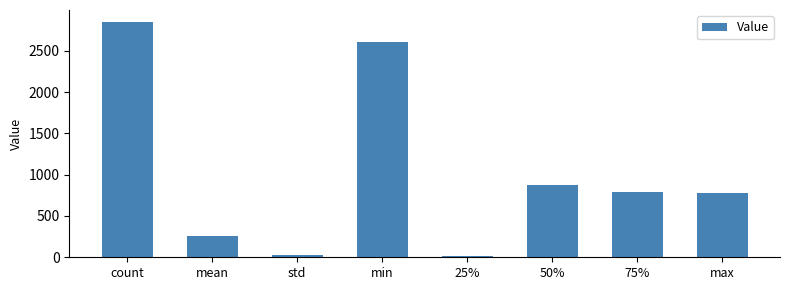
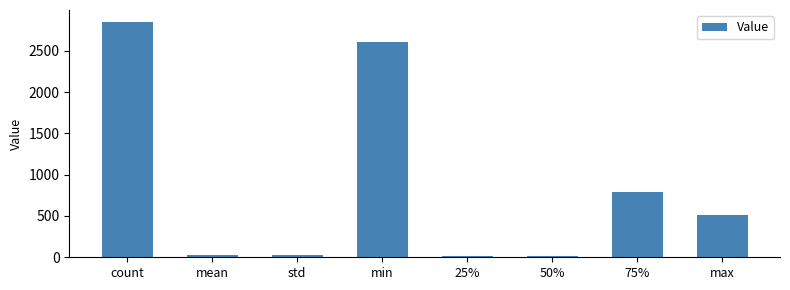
  {
    "count": 2900,
-   "mean": 300,
+   "mean": 0,
    "min": 2600,
-   "50%": 900,
+   "50%": 0,
    "75%": 800,
-   "max": 800
+   "max": 500
  }
